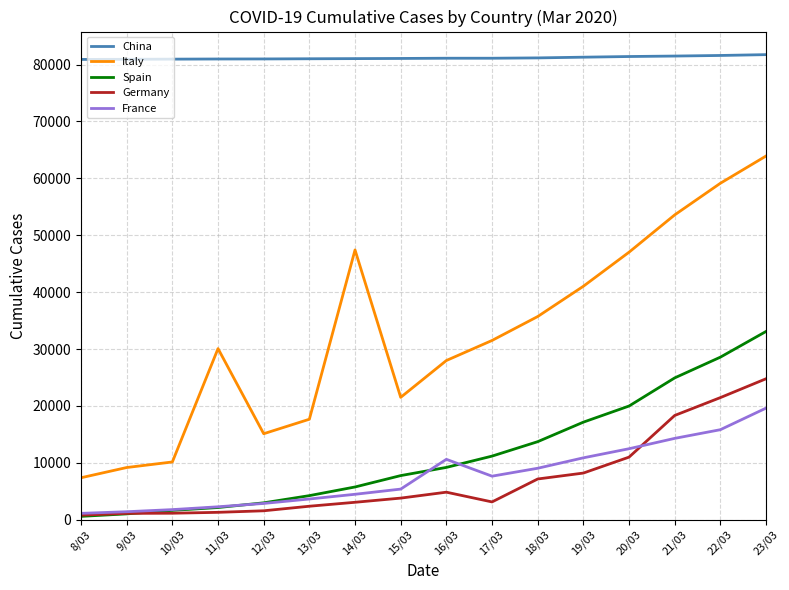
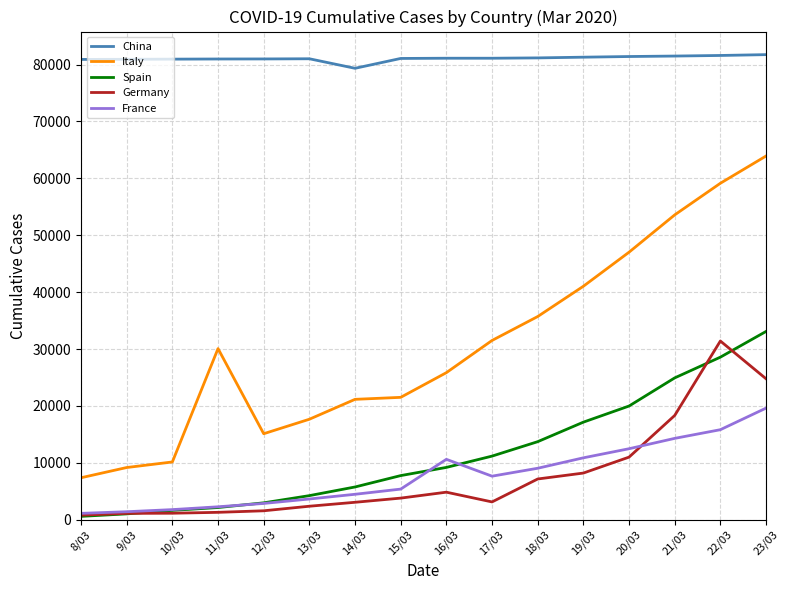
  {
    "China": {
      "8/03": 81000,
      "11/03": 81000,
      "12/03": 81000,
      "13/03": 81000,
-     "14/03": 81000,
+     "14/03": 79000,
      "15/03": 81000,
      "16/03": 81000,
      "17/03": 81000,
      "18/03": 81000,
      "19/03": 81000,
      "20/03": 81000,
      "21/03": 81000,
      "22/03": 82000,
      "23/03": 82000
    },
    "Italy": {
      "8/03": 7000,
      "9/03": 9000,
      "10/03": 10000,
      "11/03": 30000,
      "12/03": 15000,
      "13/03": 18000,
-     "14/03": 47000,
+     "14/03": 21000,
      "15/03": 22000,
-     "16/03": 28000,
+     "16/03": 26000,
      "17/03": 32000,
      "18/03": 36000,
      "19/03": 41000,
      "20/03": 47000,
      "21/03": 54000,
      "22/03": 59000,
      "23/03": 64000
    },
    "Spain": {
      "13/03": 4000,
      "14/03": 6000,
      "15/03": 8000,
      "16/03": 9000,
      "17/03": 11000,
      "18/03": 14000,
      "19/03": 17000,
      "20/03": 20000,
      "21/03": 25000,
      "22/03": 29000,
      "23/03": 33000
    },
    "Germany": {
      "10/03": 1000,
      "11/03": 1000,
      "12/03": 2000,
      "13/03": 2000,
      "14/03": 3000,
      "15/03": 4000,
      "16/03": 5000,
      "17/03": 3000,
      "18/03": 7000,
      "19/03": 8000,
      "20/03": 11000,
      "21/03": 18000,
-     "22/03": 21000,
+     "22/03": 31000,
      "23/03": 25000
    },
    "France": {
      "13/03": 4000,
      "14/03": 4000,
      "15/03": 5000,
      "16/03": 11000,
      "17/03": 8000,
      "18/03": 9000,
      "19/03": 11000,
      "20/03": 12000,
      "21/03": 14000,
      "22/03": 16000,
      "23/03": 20000
    }
  }
